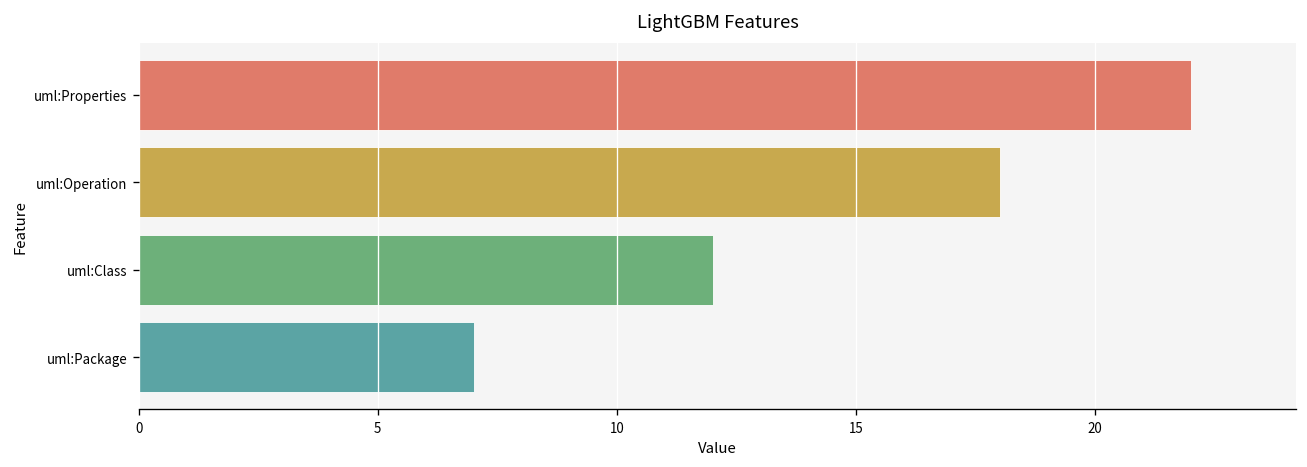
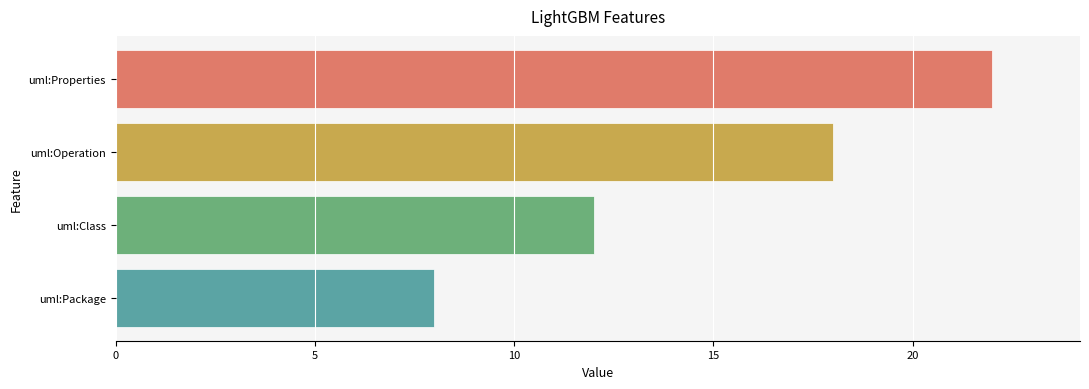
  {
    "uml:Properties": 22,
    "uml:Operation": 18,
    "uml:Class": 12,
-   "uml:Package": 7
+   "uml:Package": 8
  }
